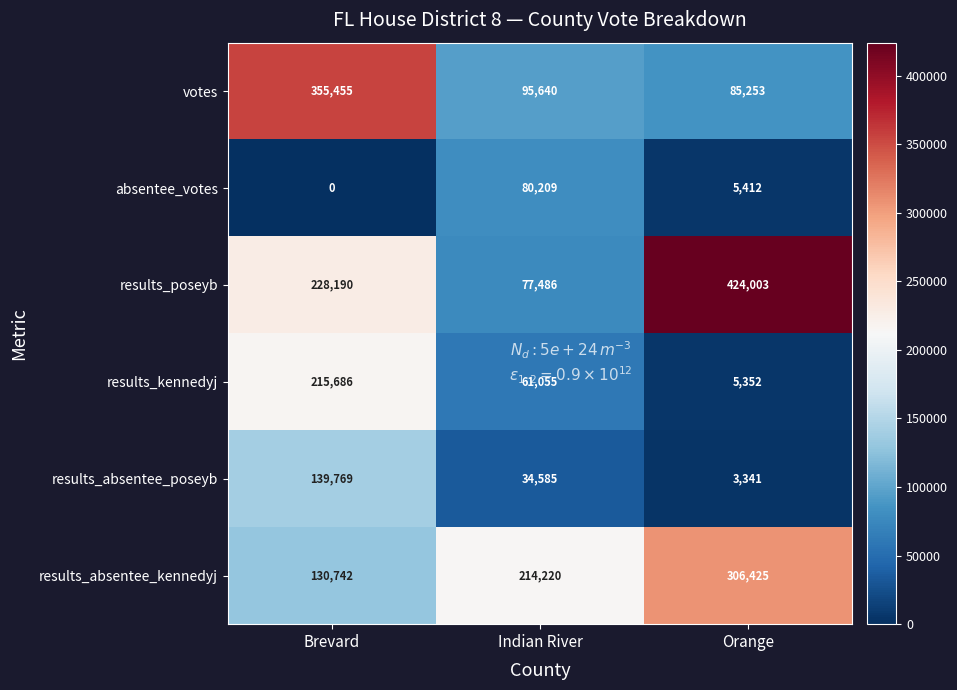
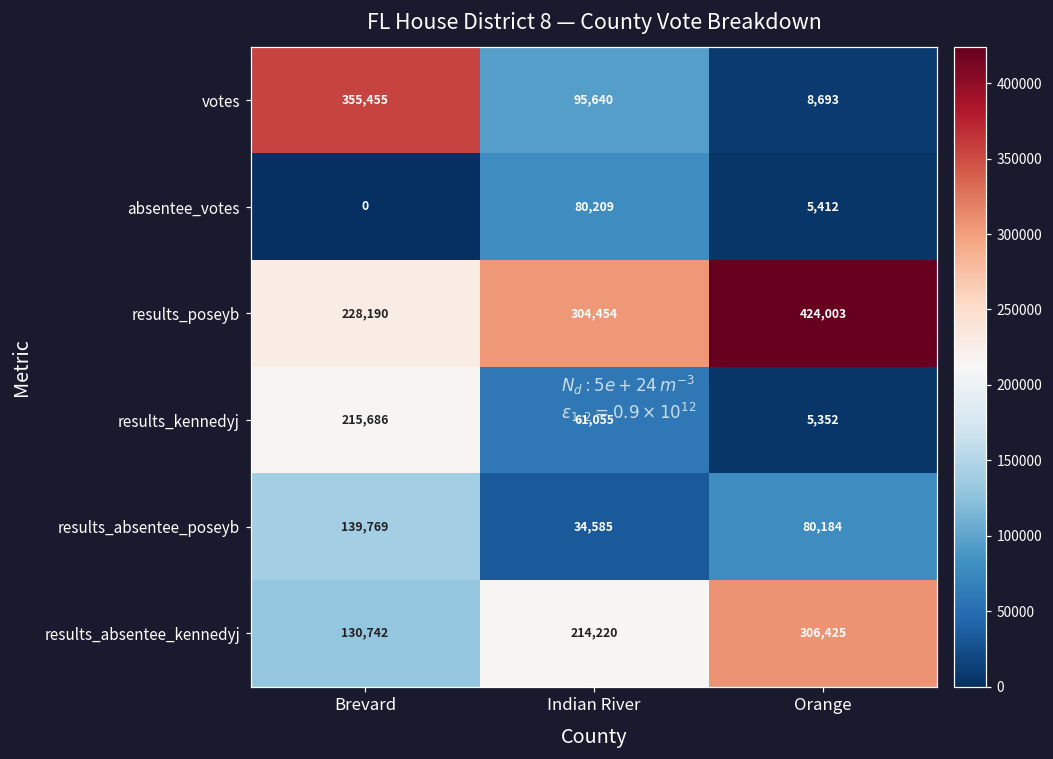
  {
    "votes": {
      "Brevard": "355,455",
      "Indian River": "95,640",
-     "Orange": "85,253"
+     "Orange": "8,693"
    },
    "absentee_votes": {
      "Brevard": "0",
      "Indian River": "80,209",
      "Orange": "5,412"
    },
    "results_poseyb": {
      "Brevard": "228,190",
-     "Indian River": "77,486",
+     "Indian River": "304,454",
      "Orange": "424,003"
    },
    "results_kennedyj": {
      "Brevard": "215,686",
      "Indian River": "61,055",
      "Orange": "5,352"
    },
    "results_absentee_poseyb": {
      "Brevard": "139,769",
      "Indian River": "34,585",
-     "Orange": "3,341"
+     "Orange": "80,184"
    },
    "results_absentee_kennedyj": {
      "Brevard": "130,742",
      "Indian River": "214,220",
      "Orange": "306,425"
    }
  }
